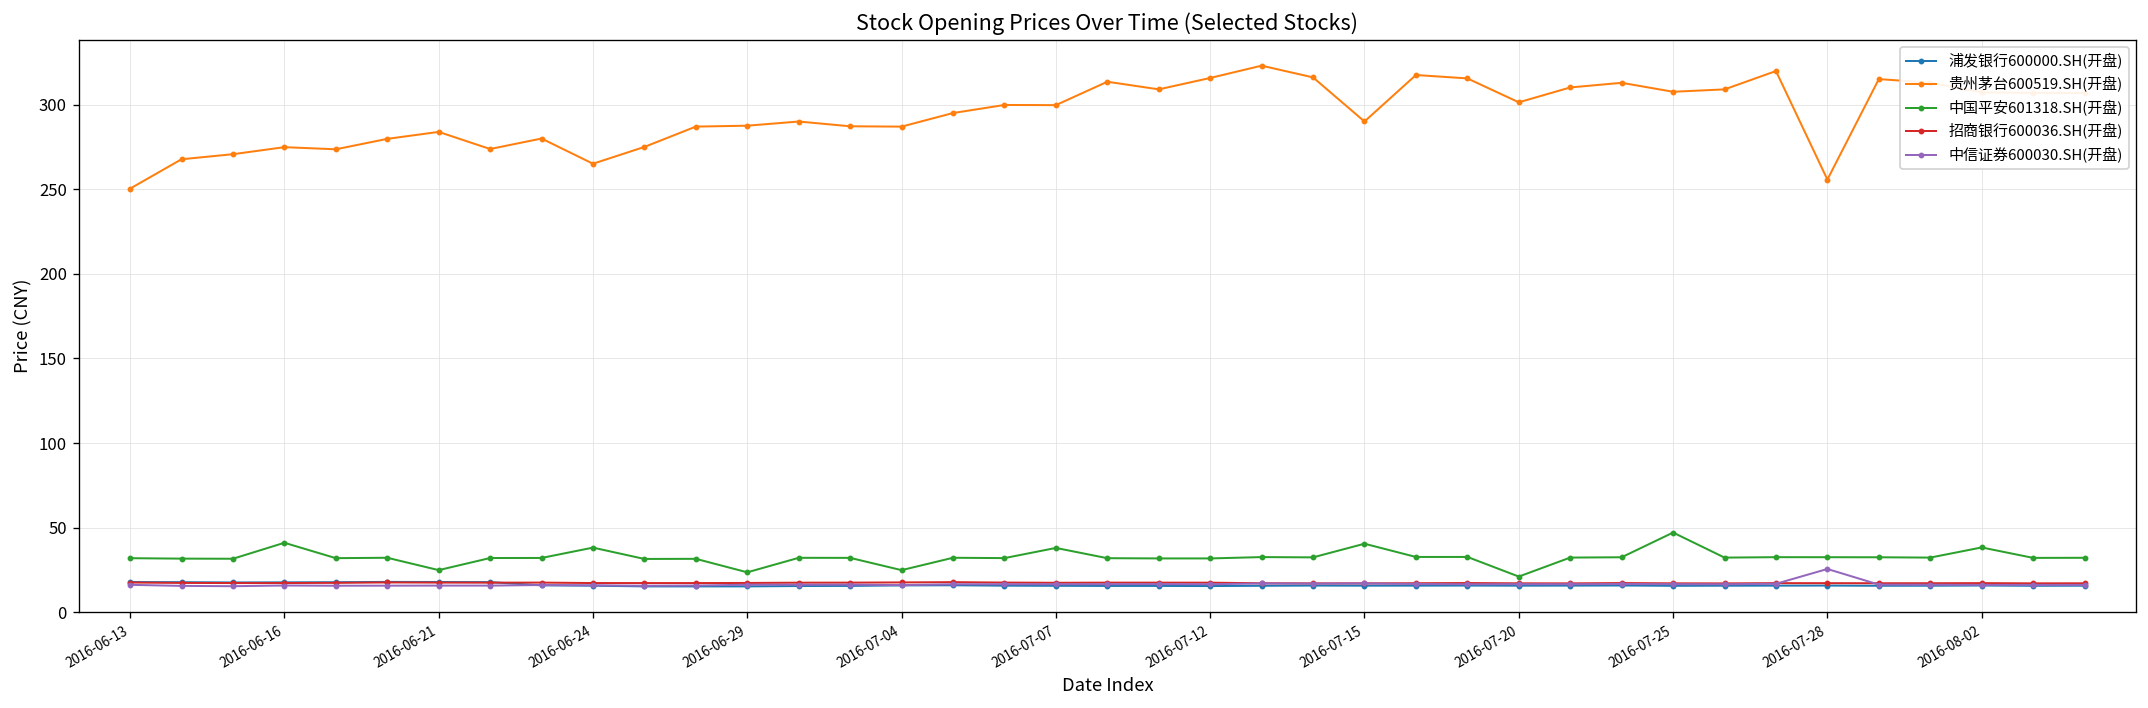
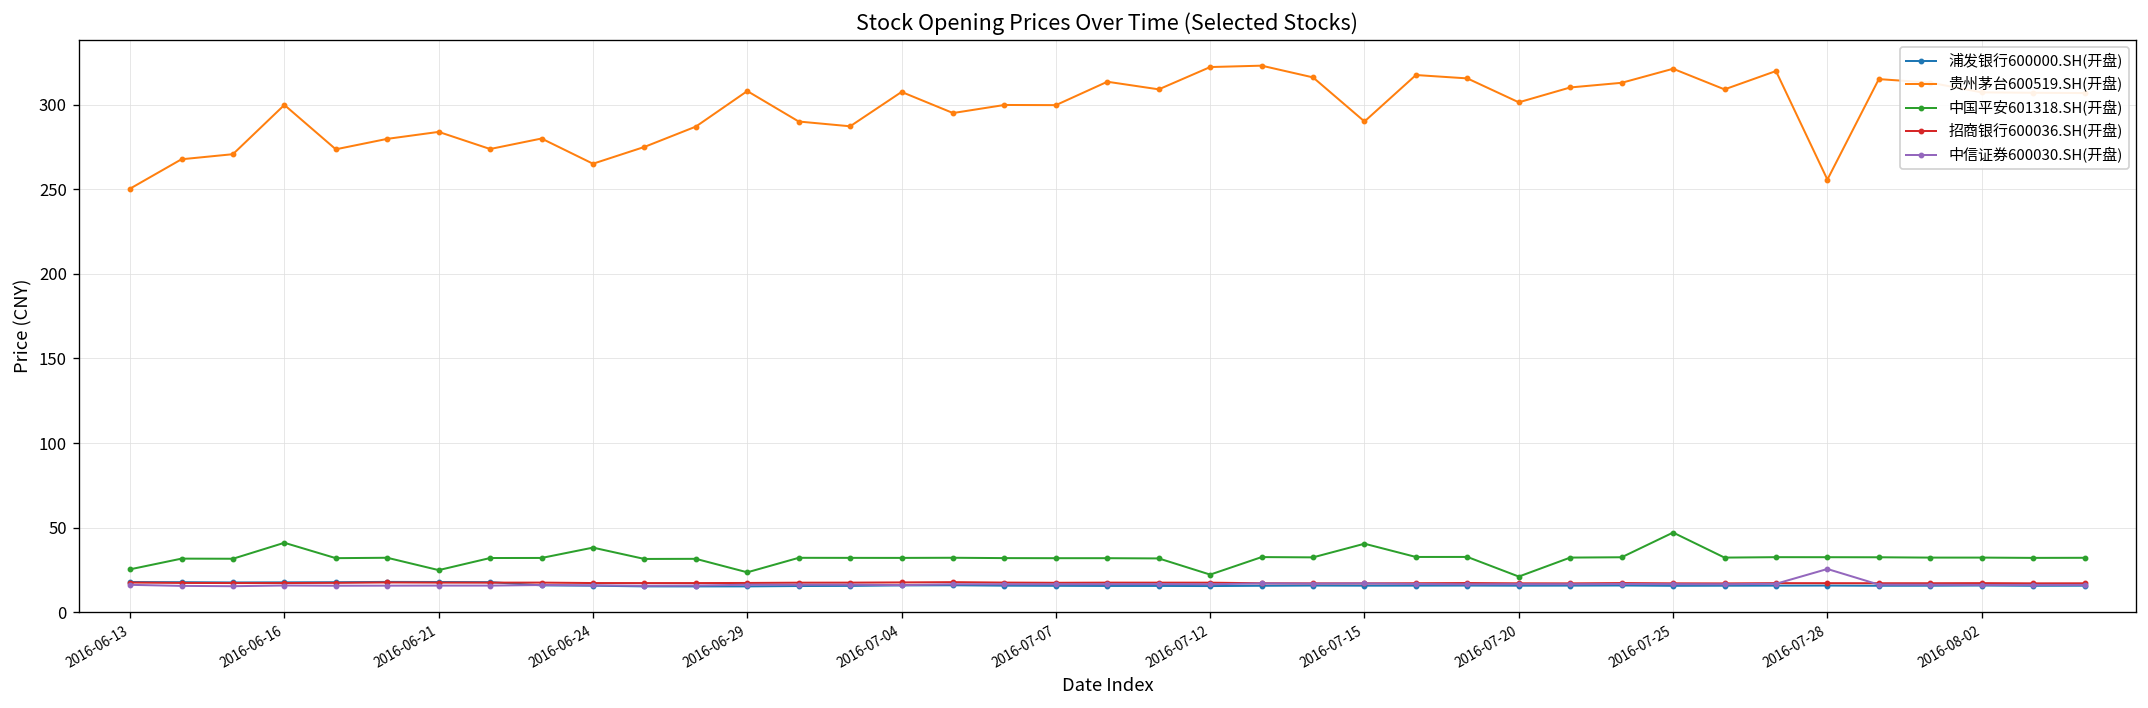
  {
    "贵州茅台600519.SH(开盘)": {
      "2016-06-13": 250,
-     "2016-06-16": 275,
+     "2016-06-16": 300,
      "2016-06-21": 284,
      "2016-06-24": 265,
-     "2016-06-29": 288,
-     "2016-07-04": 287,
+     "2016-06-29": 308,
+     "2016-07-04": 308,
      "2016-07-07": 300,
-     "2016-07-12": 316,
+     "2016-07-12": 322,
      "2016-07-15": 290,
      "2016-07-20": 301,
-     "2016-07-25": 308,
+     "2016-07-25": 321,
      "2016-07-28": 256
    },
    "中国平安601318.SH(开盘)": {
-     "2016-06-13": 32,
+     "2016-06-13": 25,
      "2016-06-16": 41,
      "2016-06-21": 25,
      "2016-06-24": 38,
      "2016-06-29": 24,
-     "2016-07-04": 25,
-     "2016-07-07": 38,
-     "2016-07-12": 32,
+     "2016-07-04": 32,
+     "2016-07-07": 32,
+     "2016-07-12": 22,
      "2016-07-15": 41,
      "2016-07-20": 21,
      "2016-07-25": 47,
      "2016-07-28": 33,
-     "2016-08-02": 38
+     "2016-08-02": 32
    },
    "中信证券600030.SH(开盘)": {
      "2016-07-28": 26
    }
  }
